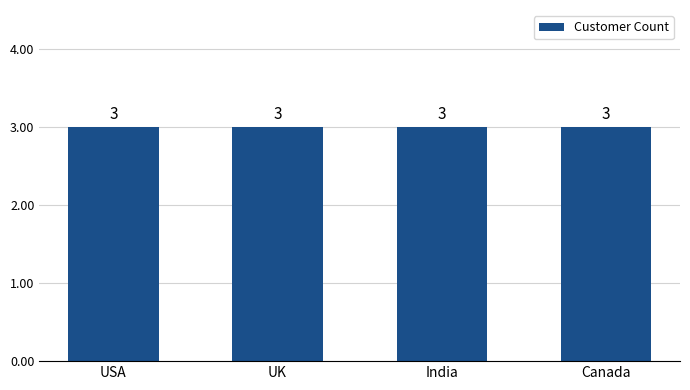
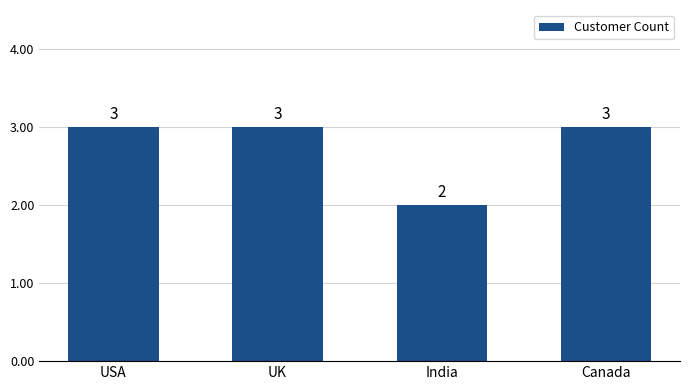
  {
    "USA": 3,
    "UK": 3,
-   "India": 3,
+   "India": 2,
    "Canada": 3
  }
